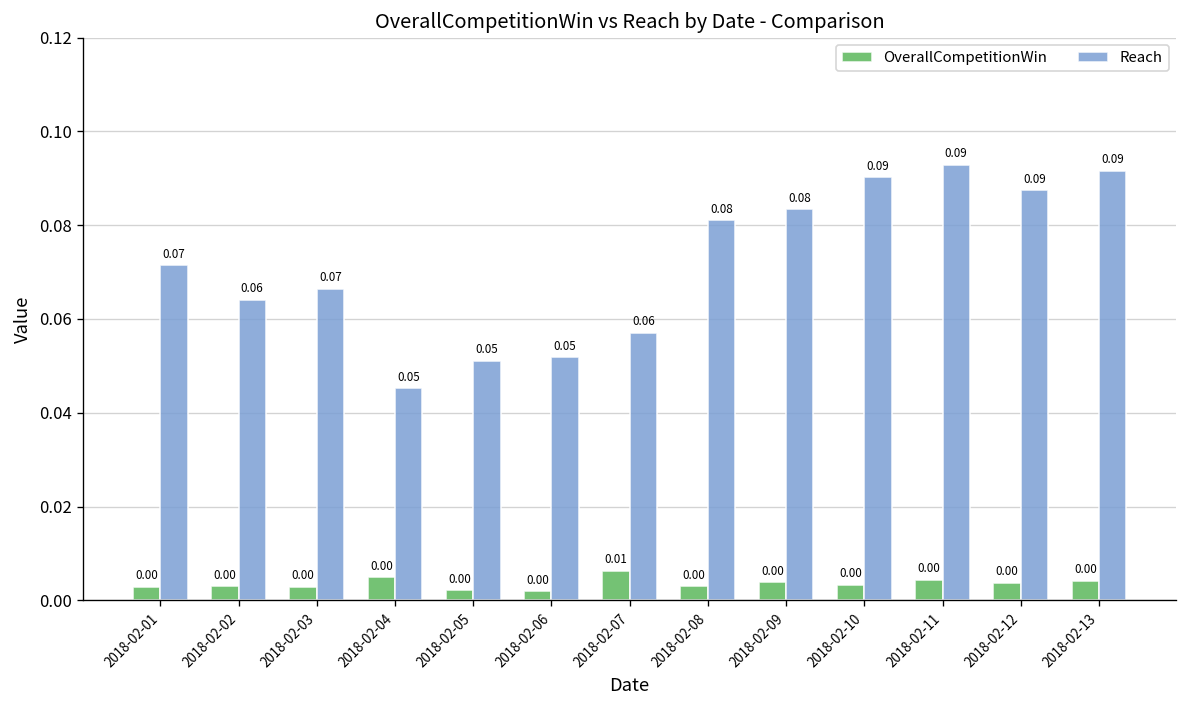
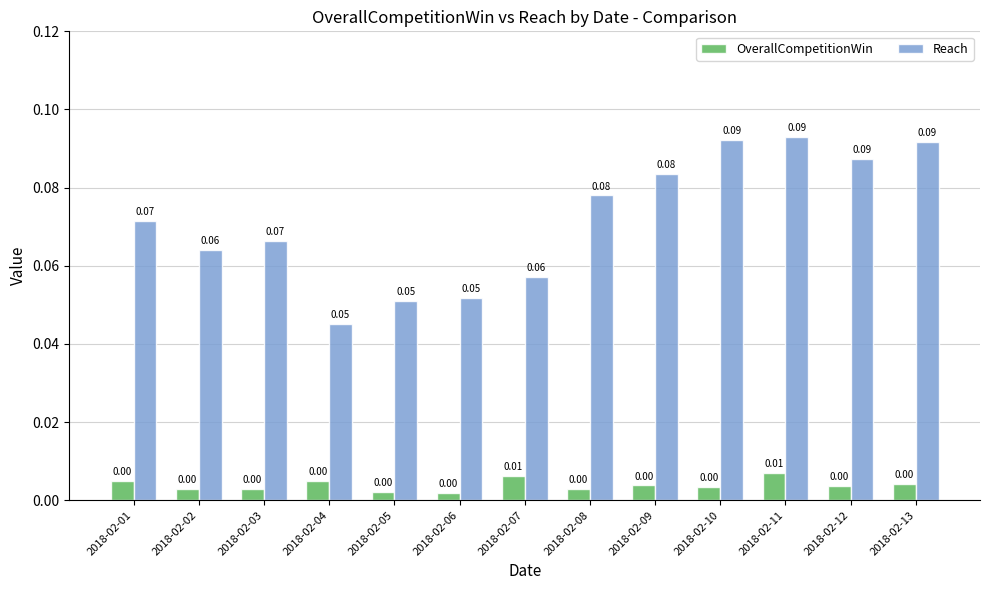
  {
    "OverallCompetitionWin": {
-     "2018-02-01": 0.003,
+     "2018-02-01": 0.005,
      "2018-02-02": 0.00,
      "2018-02-03": 0.00,
      "2018-02-04": 0.00,
      "2018-02-05": 0.00,
      "2018-02-06": 0.00,
      "2018-02-07": 0.01,
      "2018-02-08": 0.00,
      "2018-02-09": 0.00,
      "2018-02-10": 0.00,
-     "2018-02-11": 0.00,
+     "2018-02-11": 0.01,
      "2018-02-12": 0.00,
      "2018-02-13": 0.00
    },
    "Reach": {
-     "2018-02-08": 0.081,
-     "2018-02-10": 0.090
+     "2018-02-08": 0.078,
+     "2018-02-10": 0.092
    }
  }
